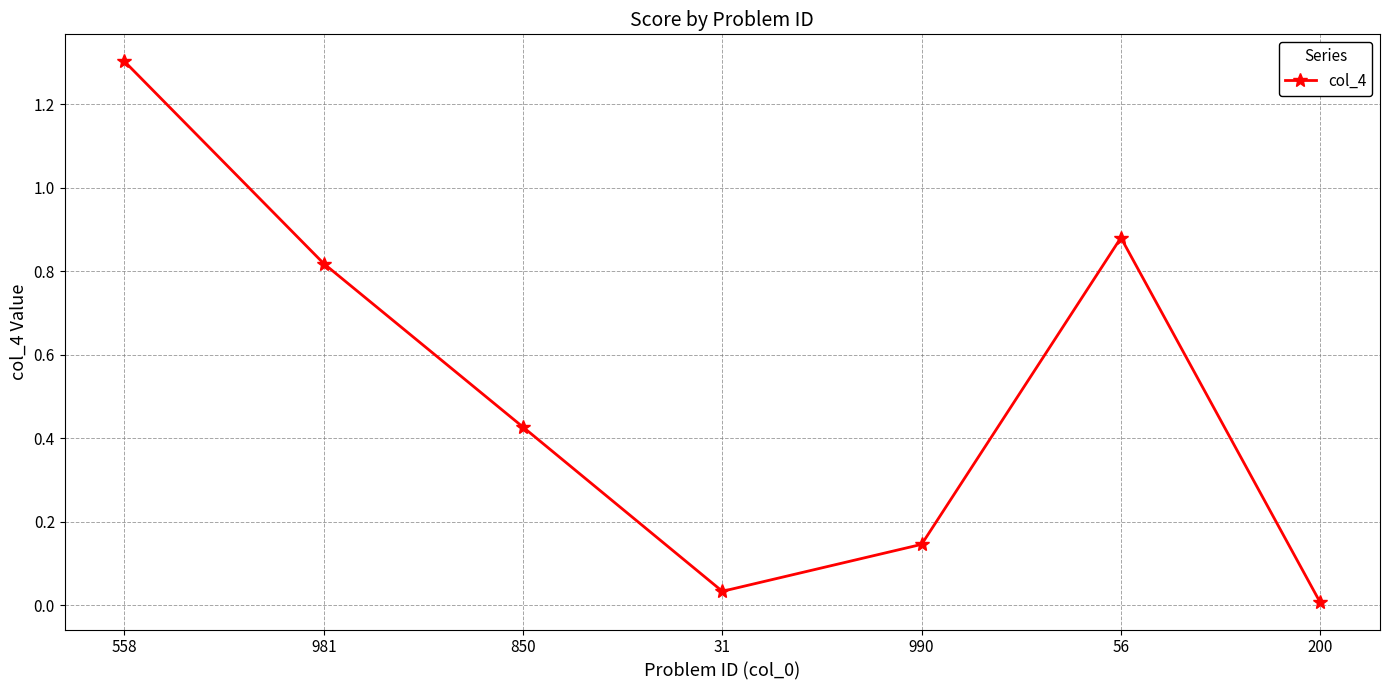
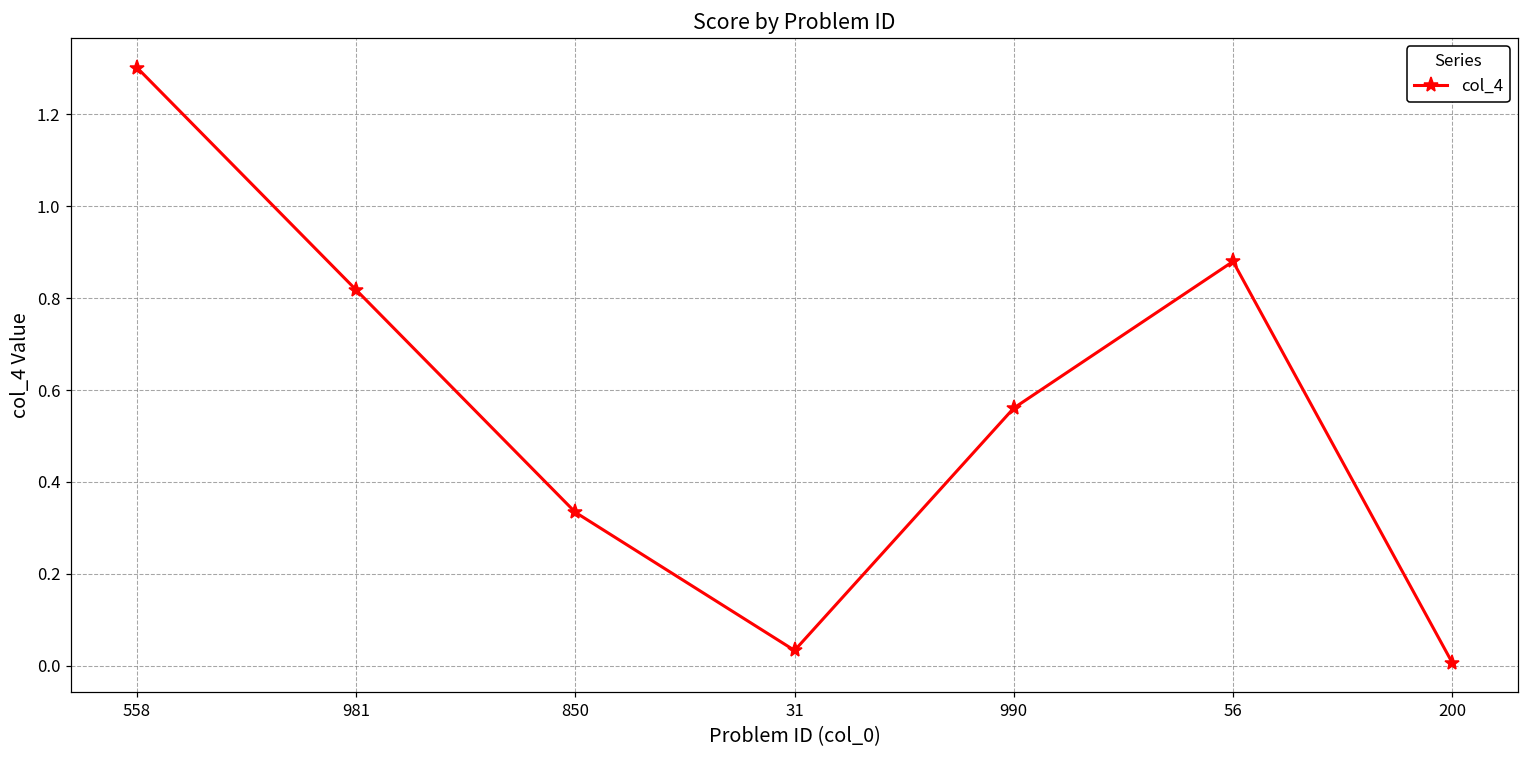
  {
    "558": 1.30,
    "981": 0.82,
-   "850": 0.43,
+   "850": 0.33,
    "31": 0.03,
-   "990": 0.15,
+   "990": 0.56,
    "56": 0.88,
    "200": 0.01
  }
